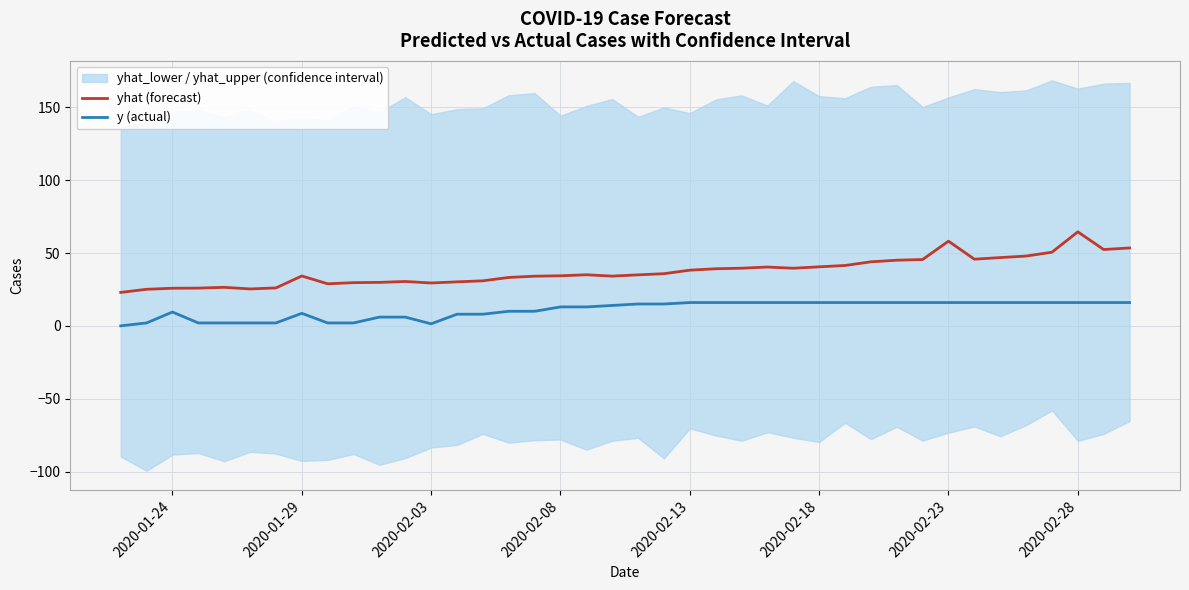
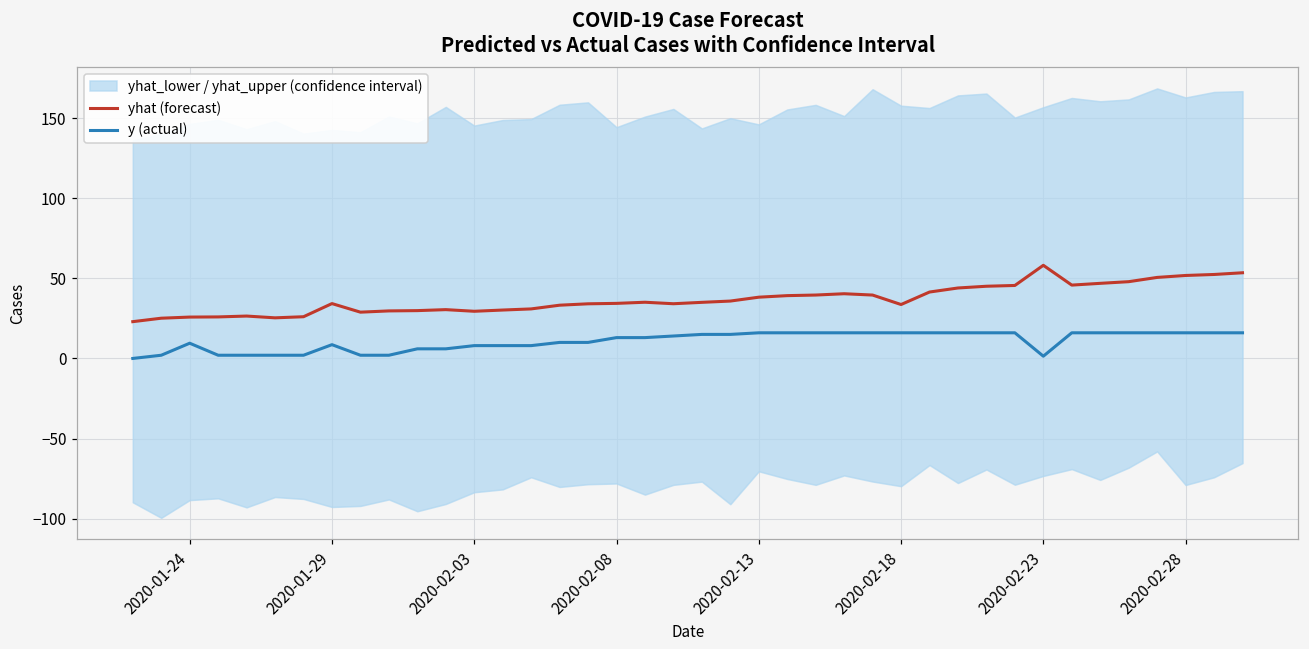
  {
    "yhat (forecast)": {
      "2020-01-24": 26,
      "2020-01-29": 34,
      "2020-02-03": 29,
      "2020-02-08": 34,
      "2020-02-13": 38,
-     "2020-02-18": 41,
+     "2020-02-18": 34,
      "2020-02-23": 58,
-     "2020-02-28": 65
+     "2020-02-28": 52
    },
    "y (actual)": {
      "2020-01-24": 10,
      "2020-01-29": 9,
-     "2020-02-03": 1,
+     "2020-02-03": 8,
      "2020-02-08": 13,
      "2020-02-13": 16,
      "2020-02-18": 16,
-     "2020-02-23": 16,
+     "2020-02-23": 1,
      "2020-02-28": 16
    }
  }
